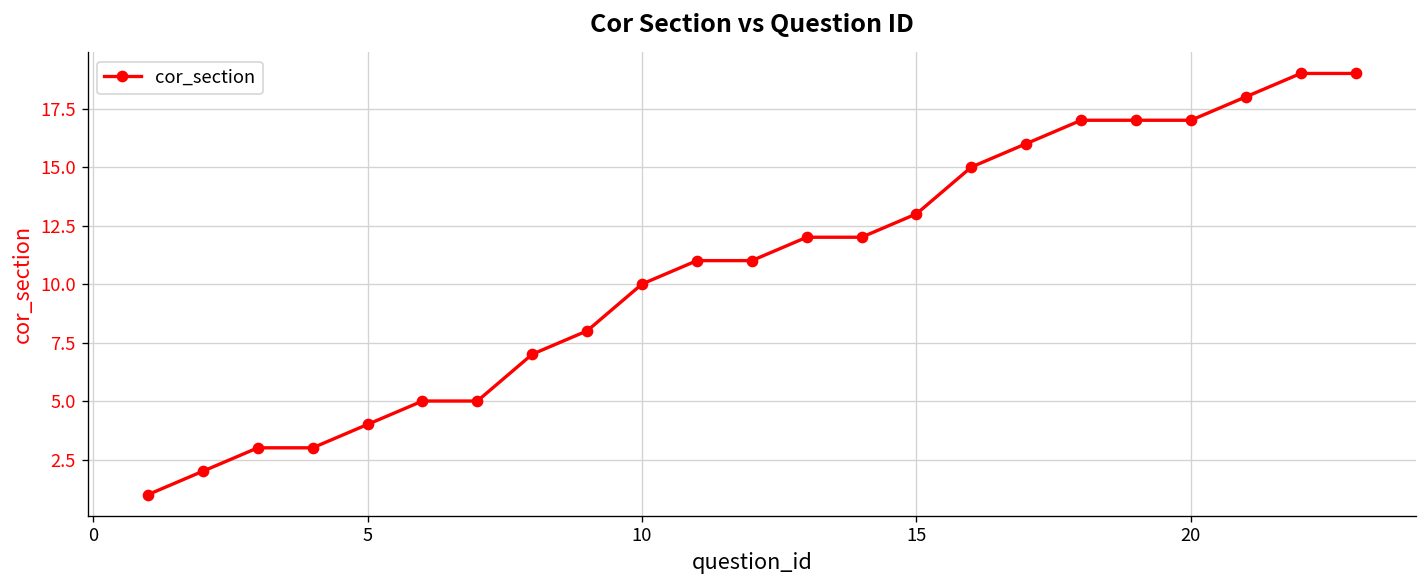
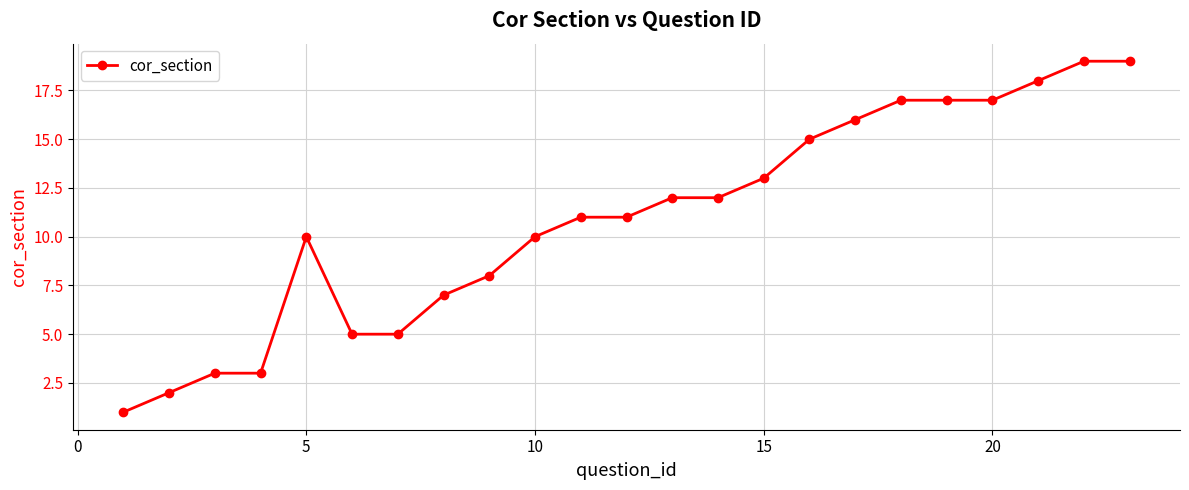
  {
-   "5": 4,
+   "5": 10,
    "10": 10,
    "15": 13,
    "20": 17
  }
